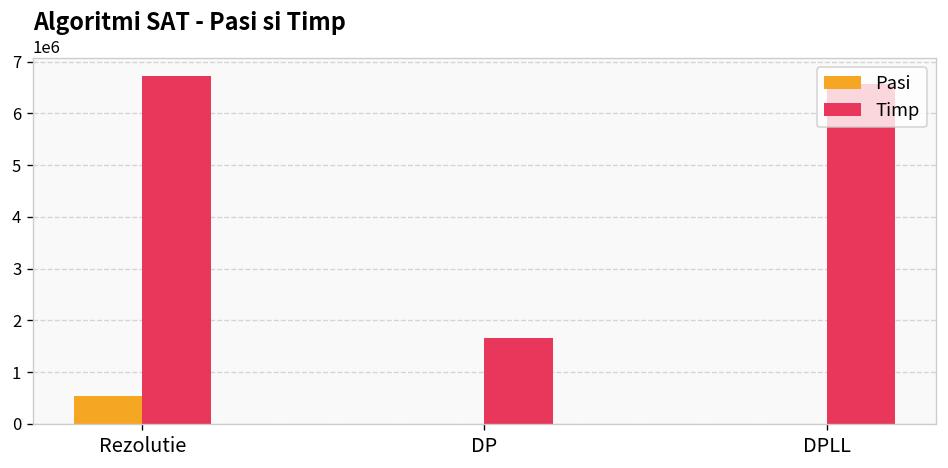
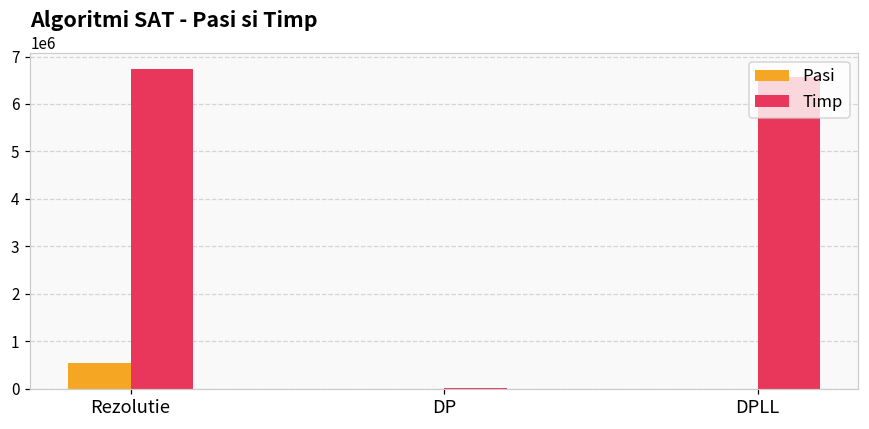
  {
    "Pasi": {
      "Rezolutie": 500000
    },
    "Timp": {
      "Rezolutie": 6700000,
-     "DP": 1700000
+     "DP": 0
    }
  }
